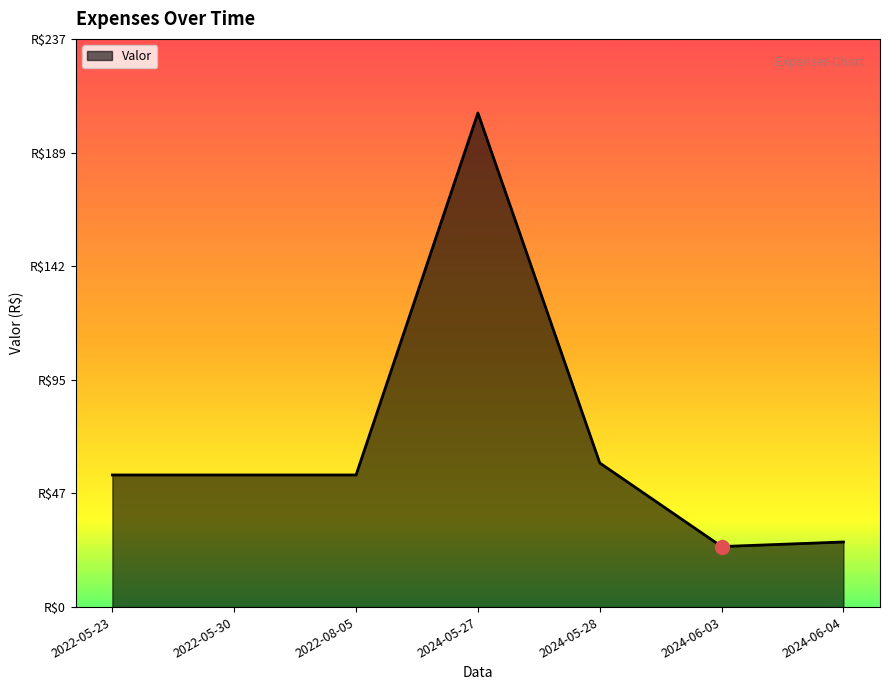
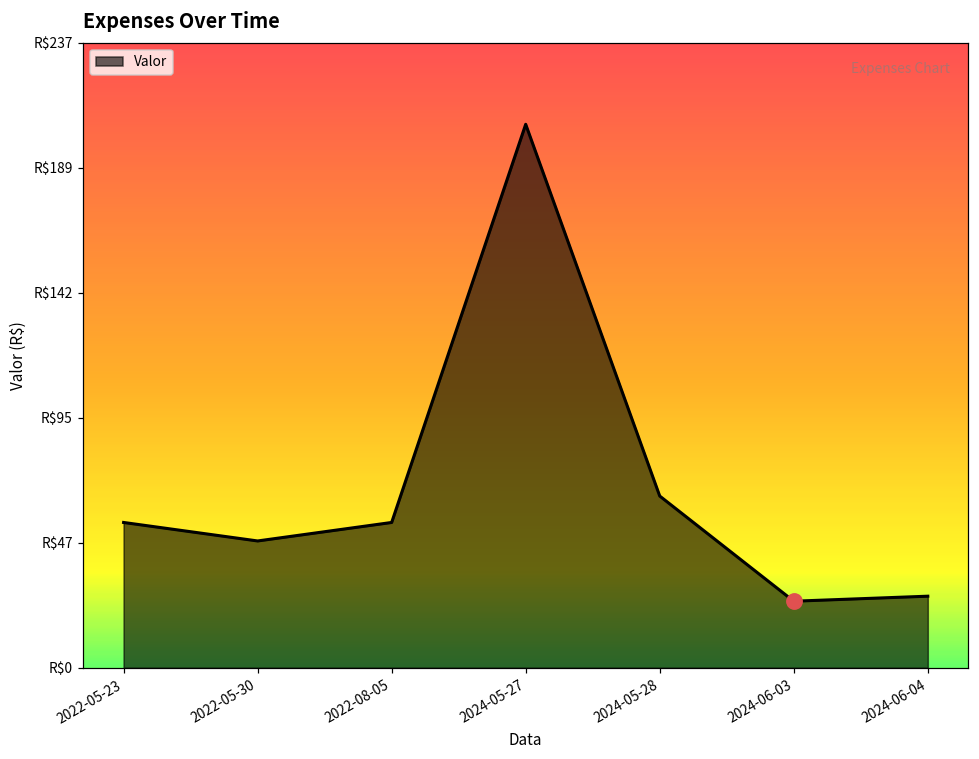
  {
    "Valor": {
      "2022-05-23": "R$55",
-     "2022-05-30": "R$55",
+     "2022-05-30": "R$48",
      "2022-08-05": "R$55",
      "2024-05-27": "R$206",
-     "2024-05-28": "R$60",
+     "2024-05-28": "R$65",
      "2024-06-04": "R$27"
    }
  }
